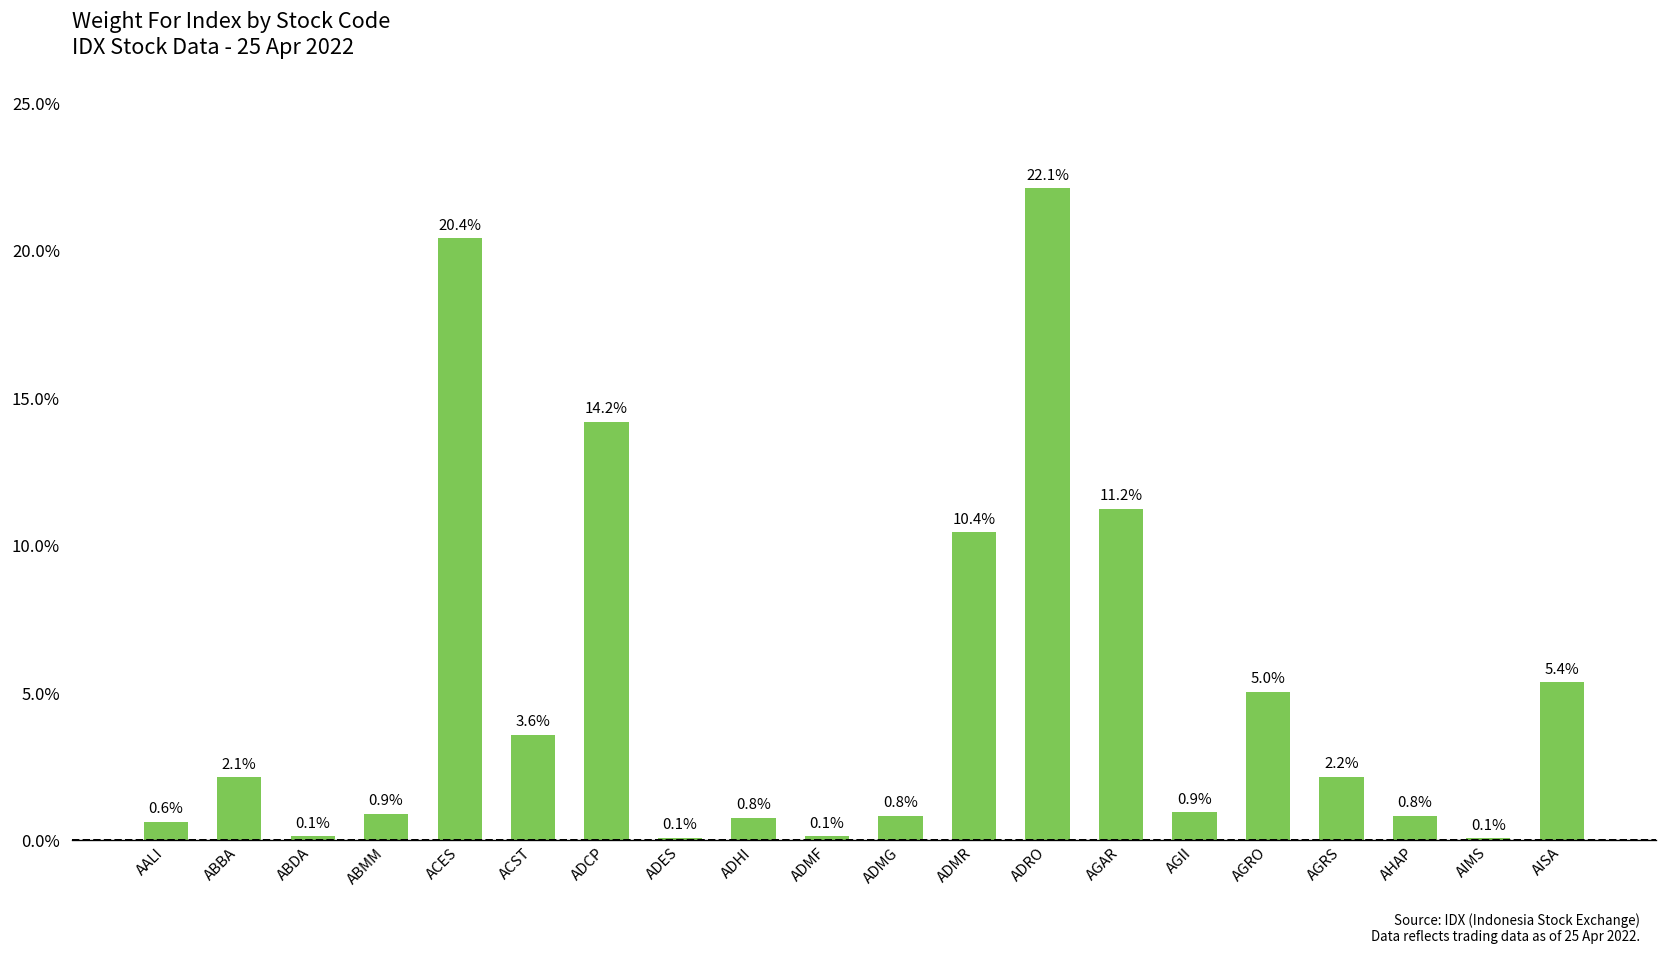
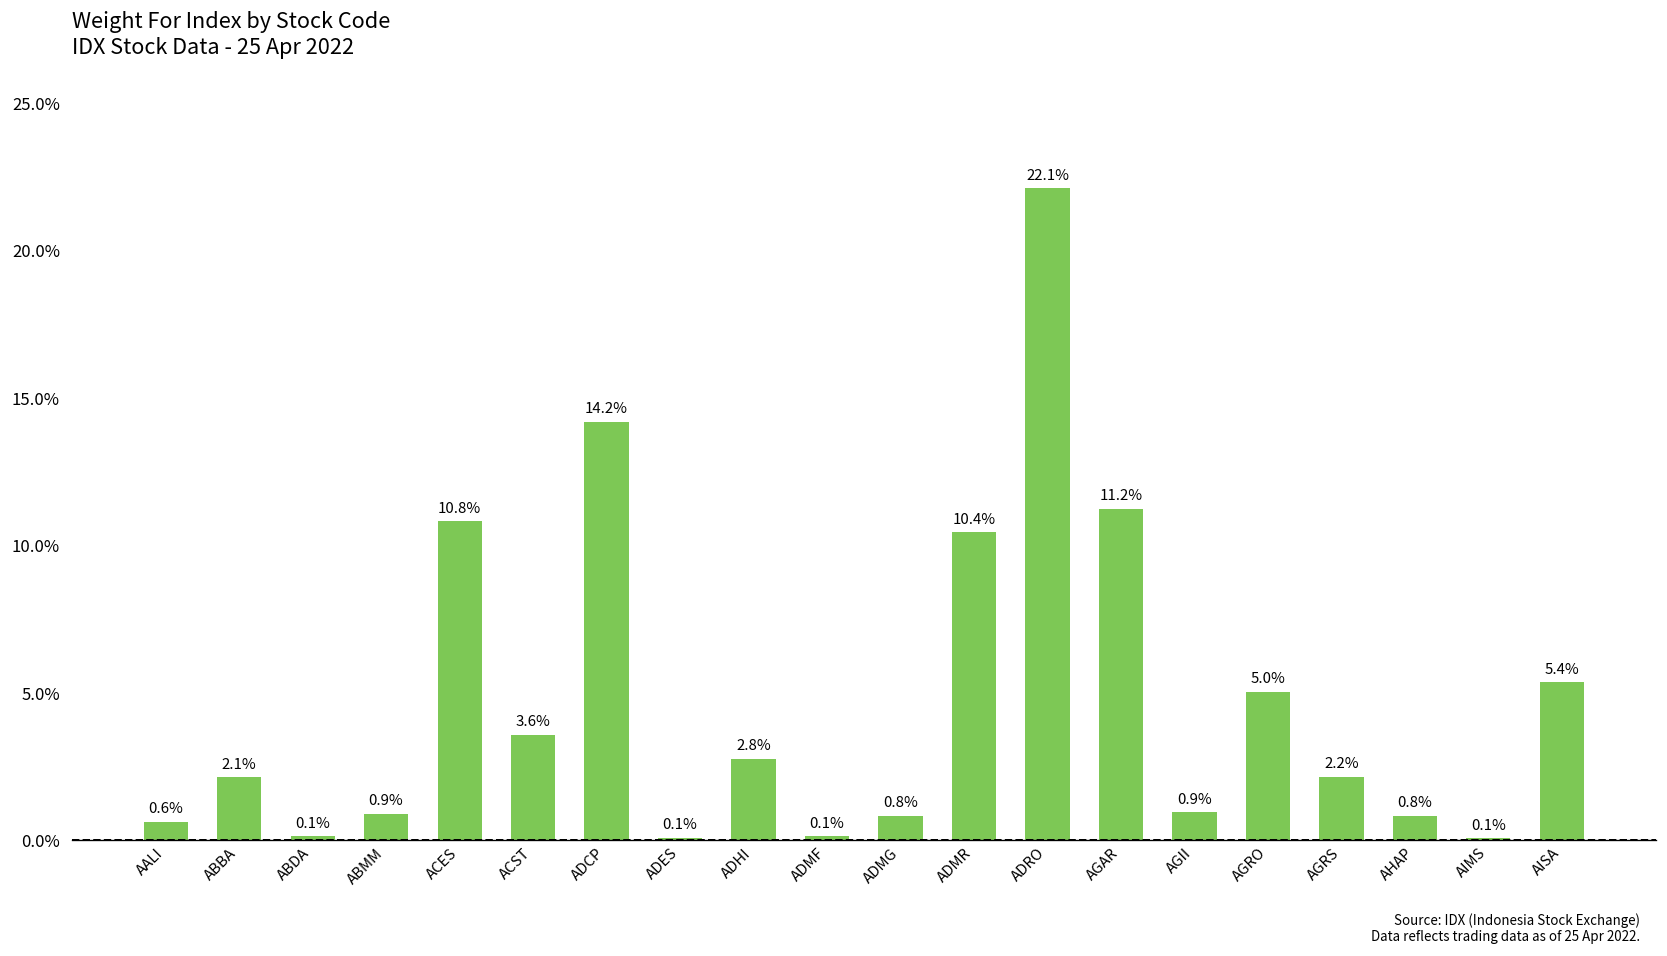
  {
    "AALI": "0.6%",
    "ABBA": "2.1%",
    "ABDA": "0.1%",
    "ABMM": "0.9%",
-   "ACES": "20.4%",
+   "ACES": "10.8%",
    "ACST": "3.6%",
    "ADCP": "14.2%",
    "ADES": "0.1%",
-   "ADHI": "0.8%",
+   "ADHI": "2.8%",
    "ADMF": "0.1%",
    "ADMG": "0.8%",
    "ADMR": "10.4%",
    "ADRO": "22.1%",
    "AGAR": "11.2%",
    "AGII": "0.9%",
    "AGRO": "5.0%",
    "AGRS": "2.2%",
    "AHAP": "0.8%",
    "AIMS": "0.1%",
    "AISA": "5.4%"
  }
